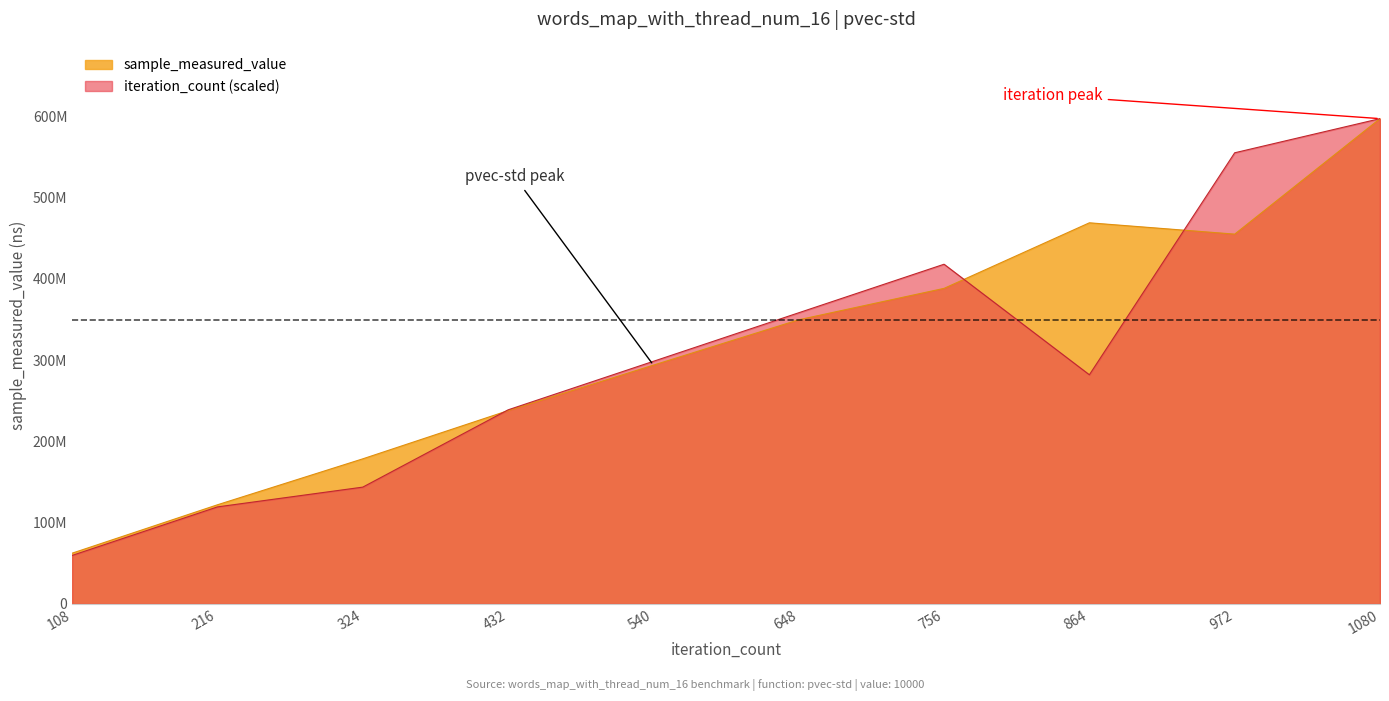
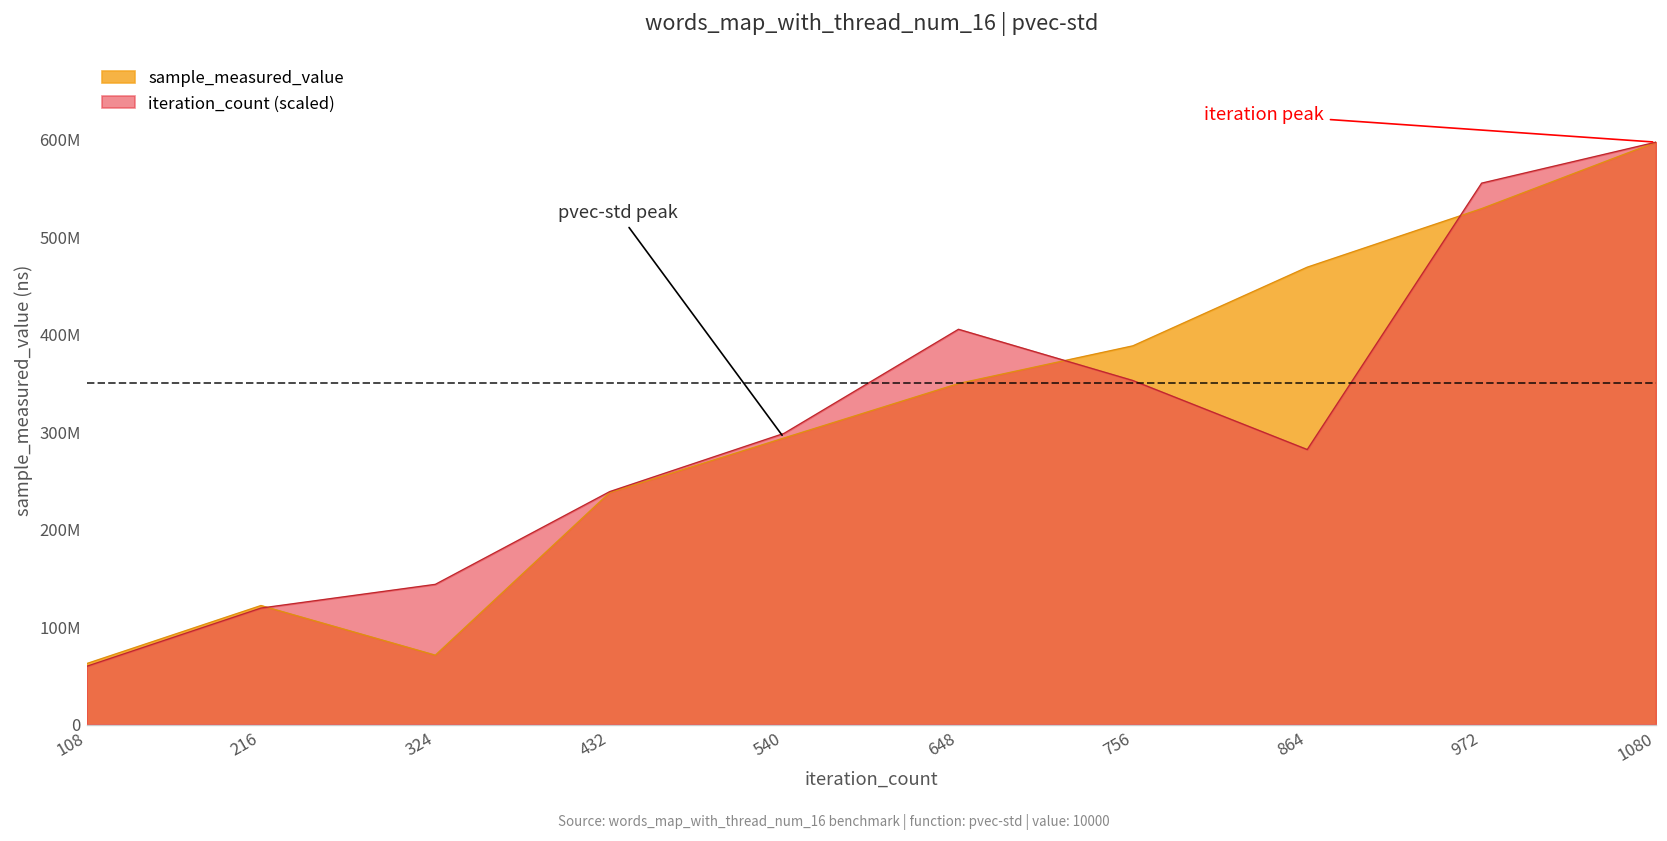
  {
    "sample_measured_value": {
-     "324": 180000000,
+     "324": 70000000,
      "540": 290000000,
      "648": 350000000,
      "756": 390000000,
      "864": 470000000,
-     "972": 460000000
+     "972": 530000000
    },
    "iteration_count (scaled)": {
      "324": 140000000,
      "540": 300000000,
-     "648": 360000000,
-     "756": 420000000,
+     "648": 410000000,
+     "756": 350000000,
      "864": 280000000,
      "972": 560000000
    }
  }
